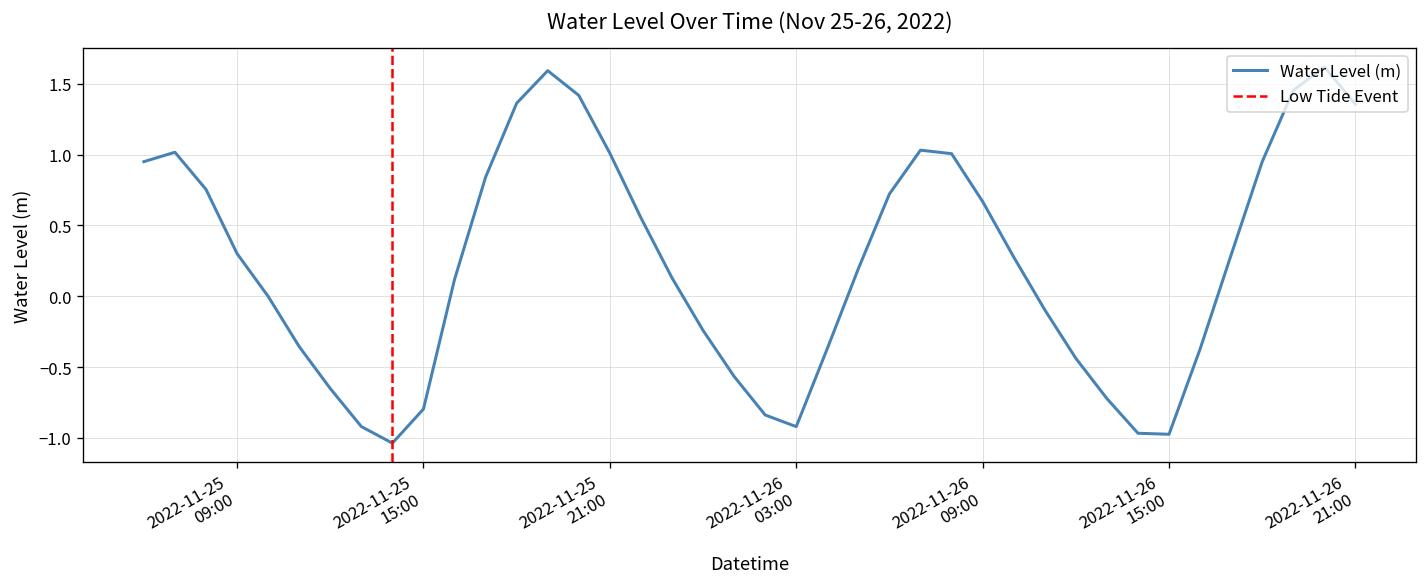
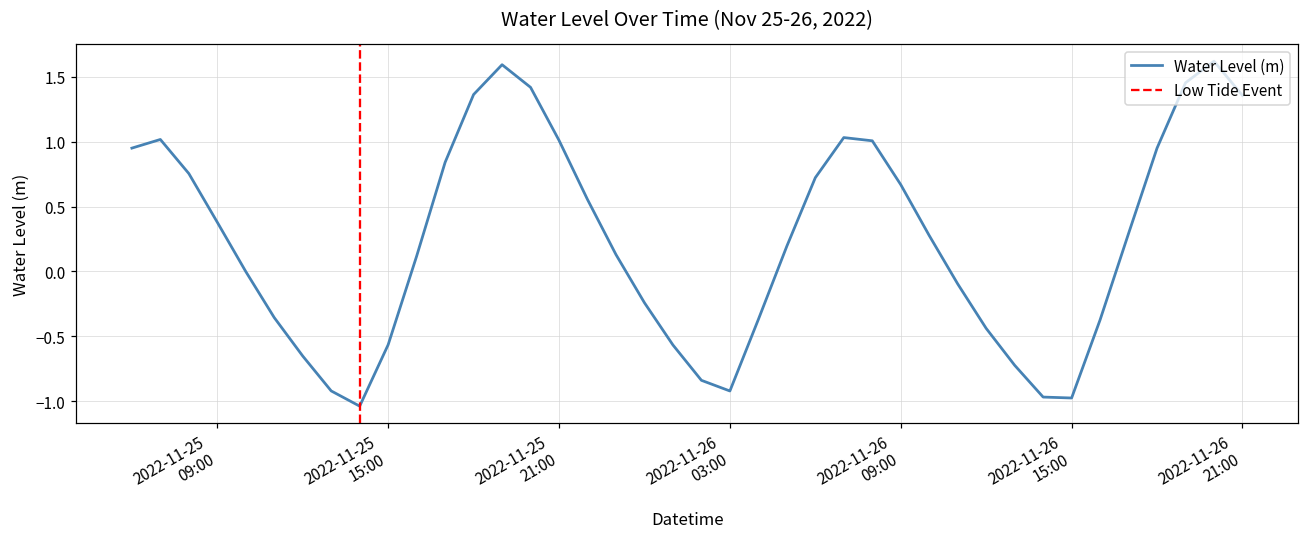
  {
-   "2022-11-25 09:00": 0.30,
-   "2022-11-25 15:00": -0.80,
+   "2022-11-25 09:00": 0.38,
+   "2022-11-25 15:00": -0.56,
    "2022-11-25 21:00": 1.01,
    "2022-11-26 03:00": -0.92,
    "2022-11-26 09:00": 0.67,
    "2022-11-26 15:00": -0.97
  }
